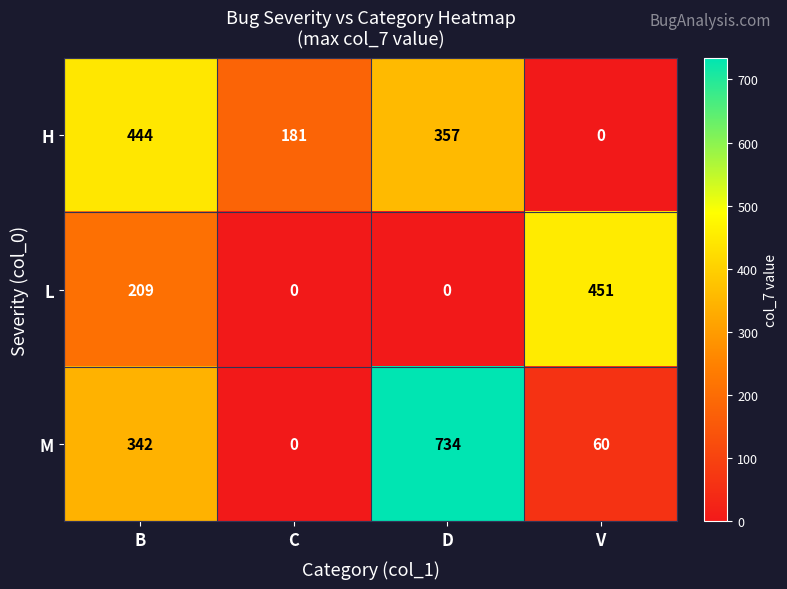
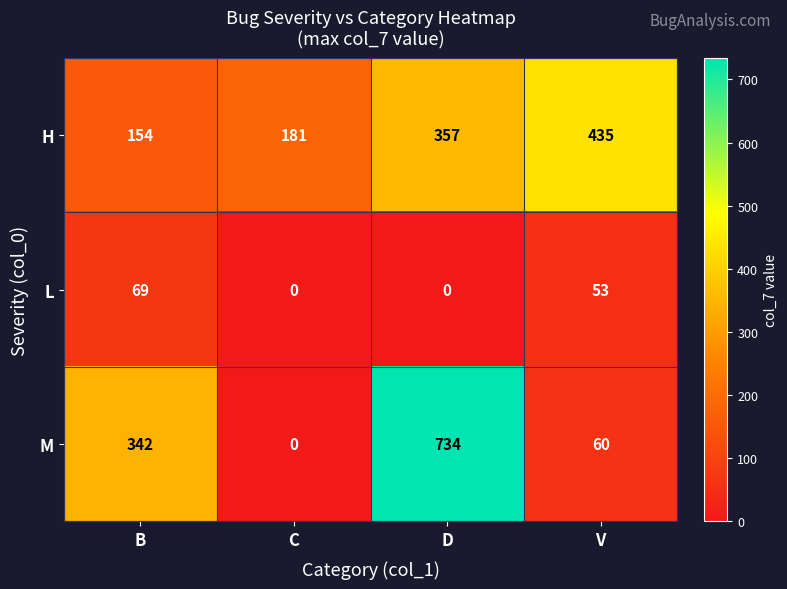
  {
    "H": {
-     "B": 444,
+     "B": 154,
      "C": 181,
      "D": 357,
-     "V": 0
+     "V": 435
    },
    "L": {
-     "B": 209,
+     "B": 69,
      "C": 0,
      "D": 0,
-     "V": 451
+     "V": 53
    },
    "M": {
      "B": 342,
      "C": 0,
      "D": 734,
      "V": 60
    }
  }
